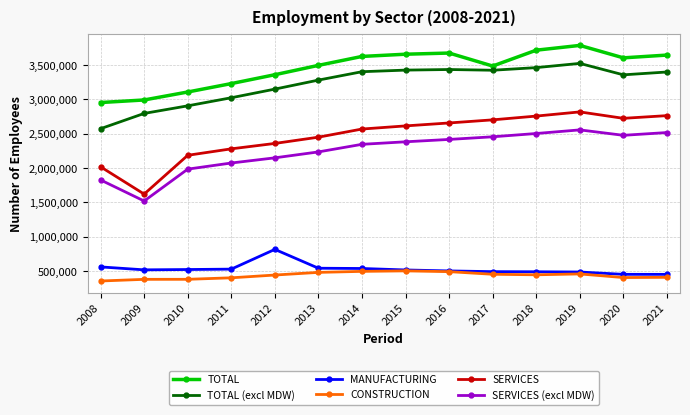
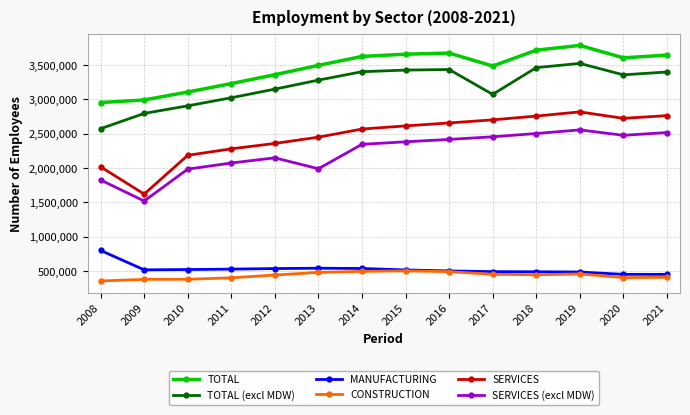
  {
    "TOTAL": {
      "2008": "3,000,000",
      "2009": "3,000,000",
      "2010": "3,100,000",
      "2011": "3,200,000",
      "2012": "3,400,000",
      "2013": "3,500,000",
      "2014": "3,600,000",
      "2015": "3,700,000",
      "2016": "3,700,000",
      "2017": "3,500,000",
      "2018": "3,700,000",
      "2019": "3,800,000",
      "2020": "3,600,000",
      "2021": "3,600,000"
    },
    "TOTAL (excl MDW)": {
      "2008": "2,600,000",
      "2009": "2,800,000",
      "2010": "2,900,000",
      "2011": "3,000,000",
      "2012": "3,100,000",
      "2013": "3,300,000",
      "2014": "3,400,000",
      "2015": "3,400,000",
      "2016": "3,400,000",
-     "2017": "3,400,000",
+     "2017": "3,100,000",
      "2018": "3,500,000",
      "2019": "3,500,000",
      "2020": "3,400,000",
      "2021": "3,400,000"
    },
    "MANUFACTURING": {
-     "2008": "600,000",
+     "2008": "800,000",
      "2009": "500,000",
      "2010": "500,000",
      "2011": "500,000",
-     "2012": "800,000",
+     "2012": "500,000",
      "2013": "500,000",
      "2014": "500,000",
      "2017": "500,000",
      "2018": "500,000",
      "2020": "500,000",
      "2021": "500,000"
    },
    "CONSTRUCTION": {
      "2008": "400,000",
      "2009": "400,000",
      "2010": "400,000",
      "2011": "400,000",
      "2012": "400,000",
      "2013": "500,000",
      "2014": "500,000",
      "2017": "500,000",
      "2018": "400,000",
      "2020": "400,000",
      "2021": "400,000"
    },
    "SERVICES": {
      "2008": "2,000,000",
      "2009": "1,600,000",
      "2010": "2,200,000",
      "2011": "2,300,000",
      "2012": "2,400,000",
      "2013": "2,400,000",
      "2014": "2,600,000",
      "2015": "2,600,000",
      "2016": "2,700,000",
      "2017": "2,700,000",
      "2018": "2,800,000",
      "2019": "2,800,000",
      "2020": "2,700,000",
      "2021": "2,800,000"
    },
    "SERVICES (excl MDW)": {
      "2008": "1,800,000",
      "2009": "1,500,000",
      "2010": "2,000,000",
      "2011": "2,100,000",
      "2012": "2,100,000",
-     "2013": "2,200,000",
+     "2013": "2,000,000",
      "2014": "2,300,000",
      "2015": "2,400,000",
      "2016": "2,400,000",
      "2017": "2,500,000",
      "2018": "2,500,000",
      "2019": "2,600,000",
      "2020": "2,500,000",
      "2021": "2,500,000"
    }
  }
